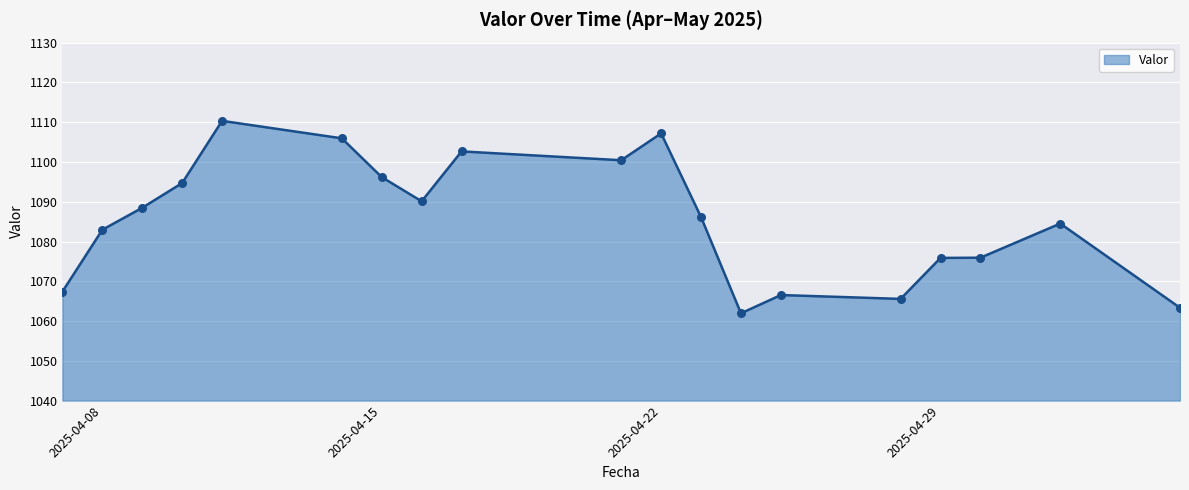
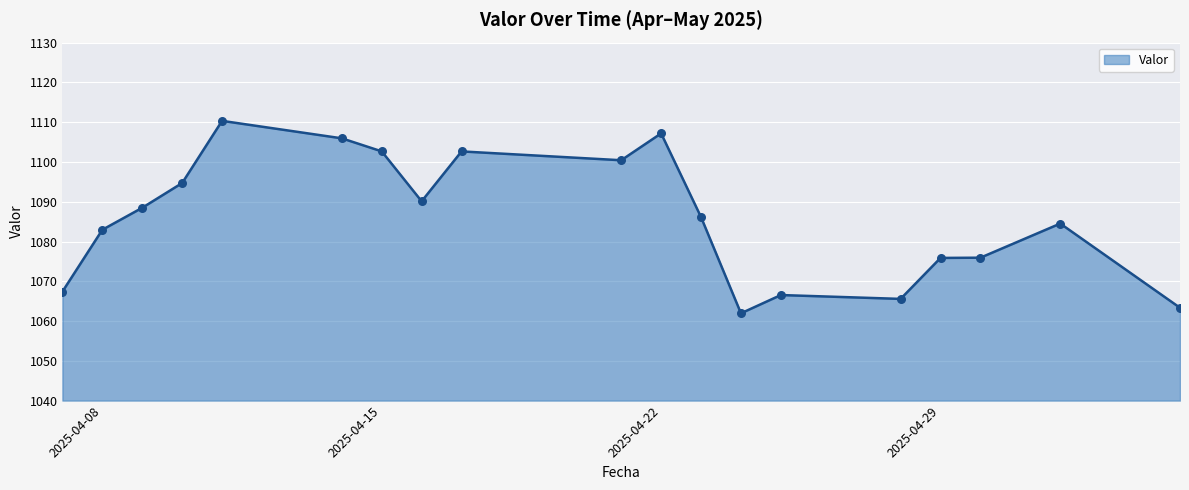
  {
    "2025-04-08": 1083,
-   "2025-04-15": 1096,
+   "2025-04-15": 1103,
    "2025-04-22": 1107,
    "2025-04-29": 1076
  }
